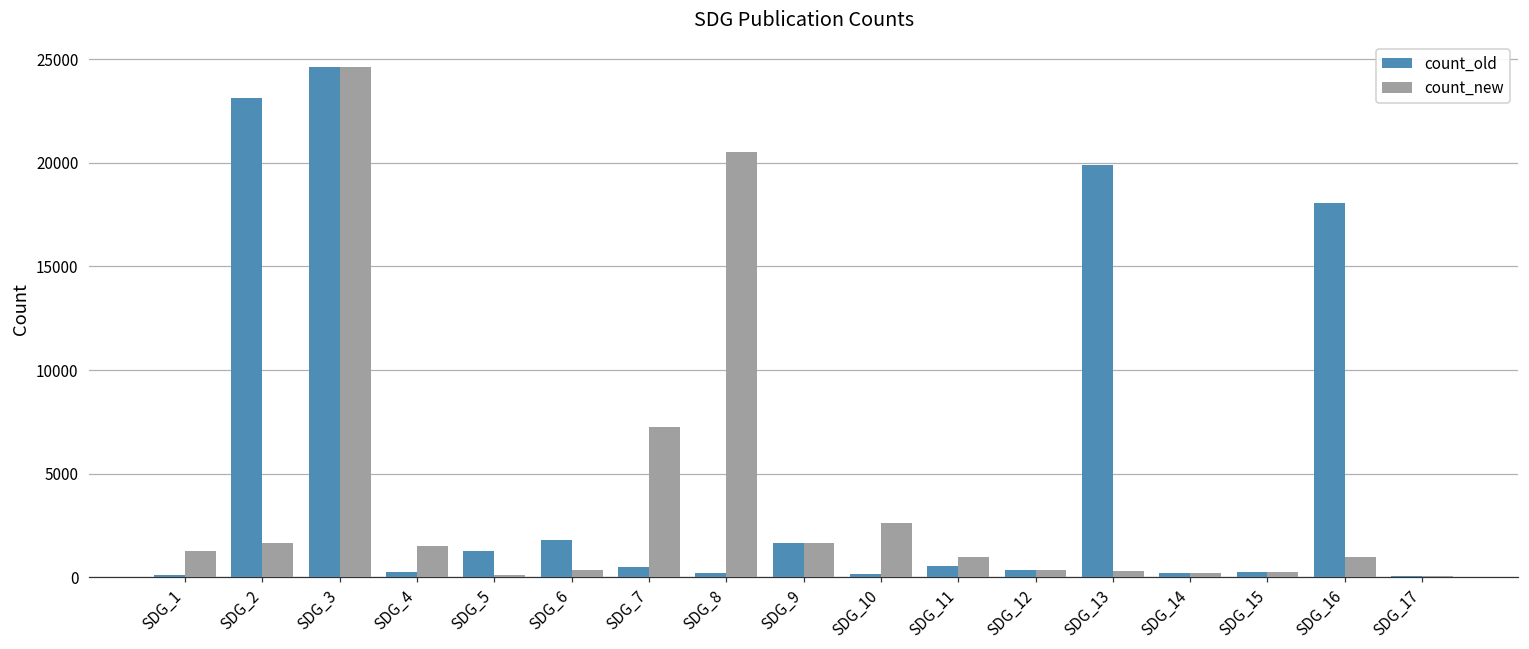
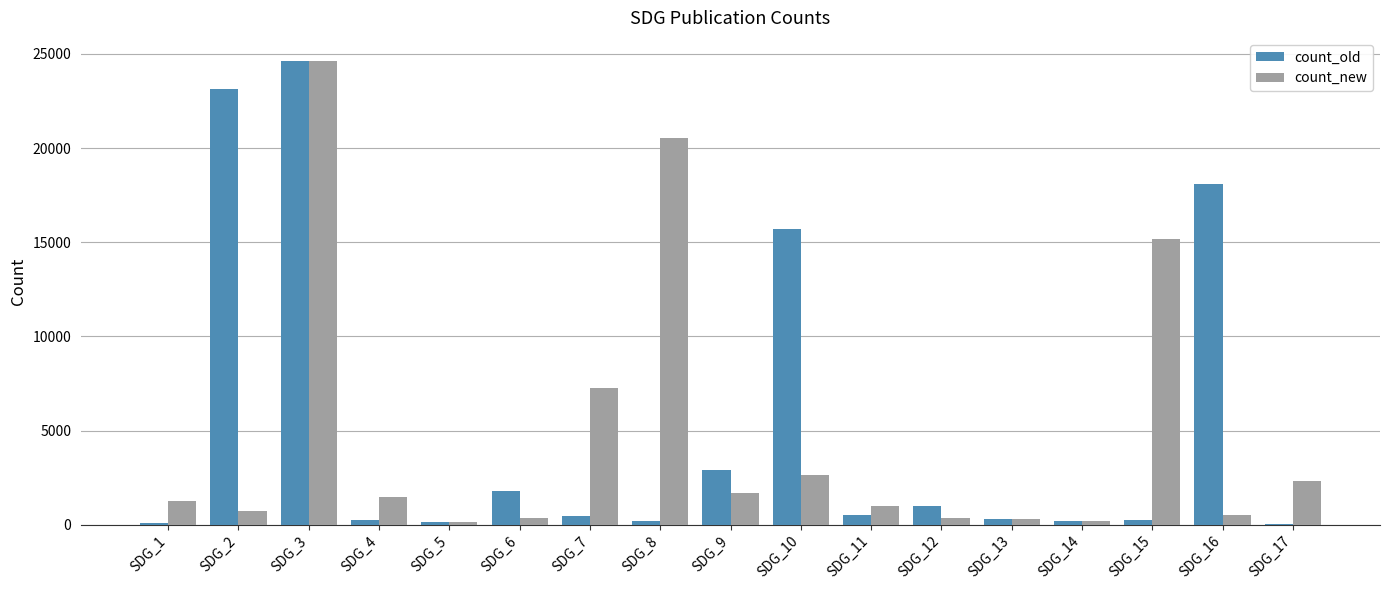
  {
    "count_old": {
      "SDG_2": 23100,
      "SDG_3": 24600,
      "SDG_4": 300,
-     "SDG_5": 1300,
+     "SDG_5": 100,
      "SDG_6": 1800,
      "SDG_7": 500,
      "SDG_8": 200,
-     "SDG_9": 1700,
-     "SDG_10": 100,
+     "SDG_9": 2900,
+     "SDG_10": 15700,
      "SDG_11": 500,
-     "SDG_12": 400,
-     "SDG_13": 19900,
+     "SDG_12": 1000,
+     "SDG_13": 300,
      "SDG_14": 200,
      "SDG_15": 300,
      "SDG_16": 18100
    },
    "count_new": {
      "SDG_1": 1300,
-     "SDG_2": 1700,
+     "SDG_2": 700,
      "SDG_3": 24600,
      "SDG_4": 1500,
      "SDG_6": 300,
      "SDG_7": 7300,
      "SDG_8": 20500,
      "SDG_9": 1700,
      "SDG_10": 2600,
      "SDG_11": 1000,
      "SDG_12": 400,
      "SDG_13": 300,
      "SDG_14": 200,
-     "SDG_15": 300,
-     "SDG_16": 1000,
-     "SDG_17": 0
+     "SDG_15": 15200,
+     "SDG_16": 500,
+     "SDG_17": 2300
    }
  }
